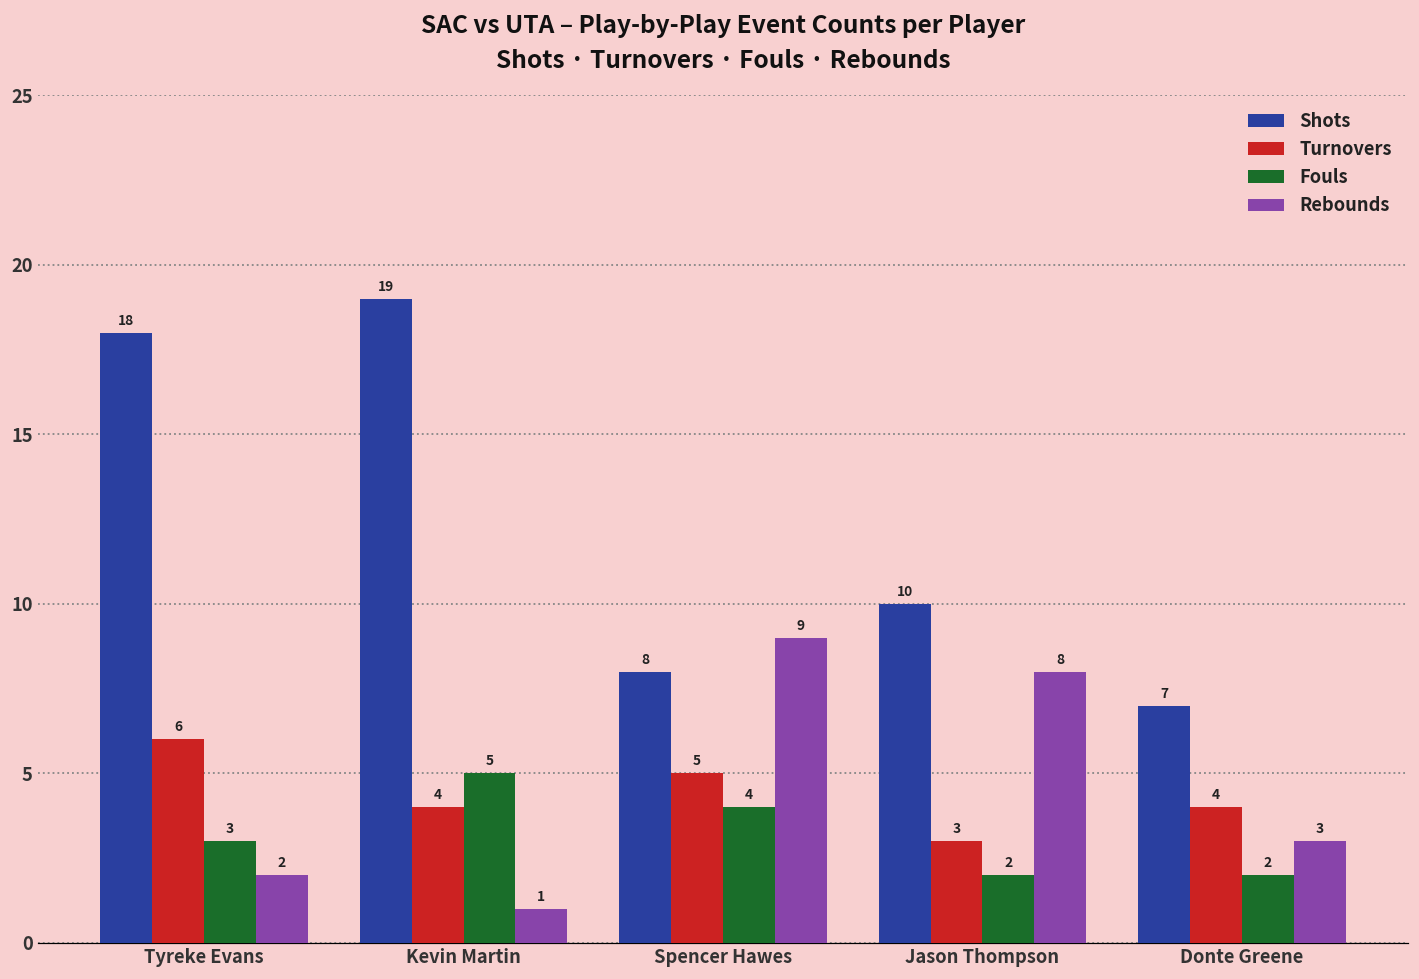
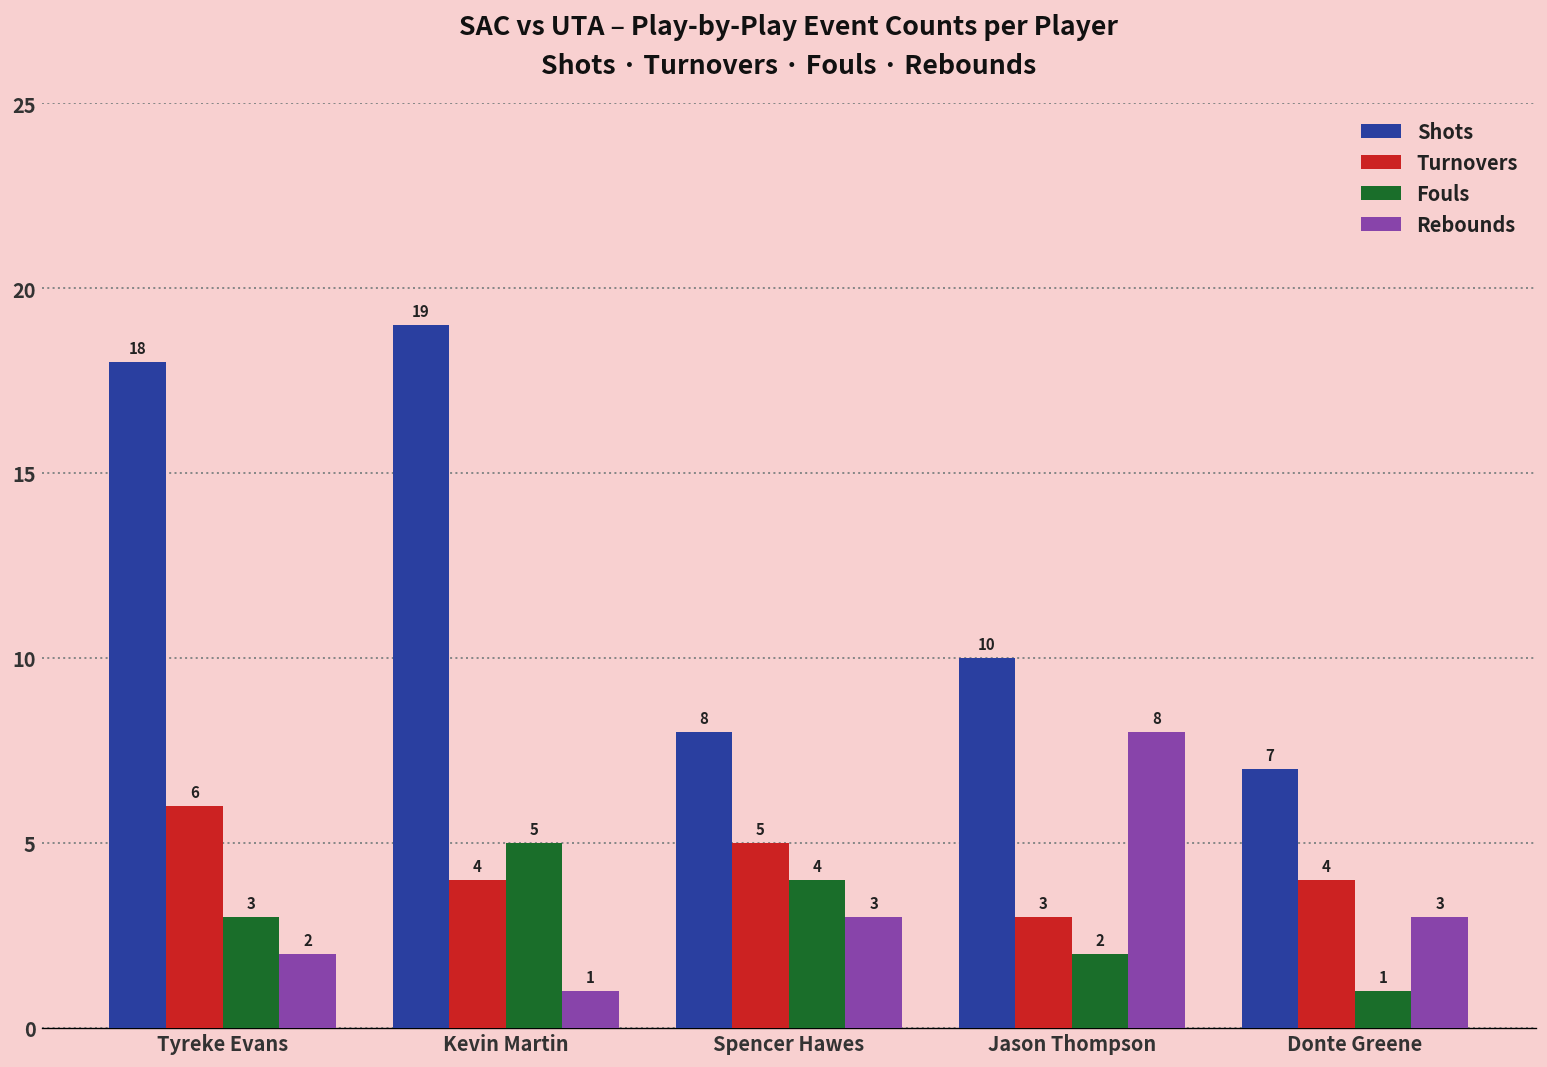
  {
    "Shots": {
      "Tyreke Evans": 18,
      "Kevin Martin": 19,
      "Spencer Hawes": 8,
      "Jason Thompson": 10,
      "Donte Greene": 7
    },
    "Turnovers": {
      "Tyreke Evans": 6,
      "Kevin Martin": 4,
      "Spencer Hawes": 5,
      "Jason Thompson": 3,
      "Donte Greene": 4
    },
    "Fouls": {
      "Tyreke Evans": 3,
      "Kevin Martin": 5,
      "Spencer Hawes": 4,
      "Jason Thompson": 2,
-     "Donte Greene": 2
+     "Donte Greene": 1
    },
    "Rebounds": {
      "Tyreke Evans": 2,
      "Kevin Martin": 1,
-     "Spencer Hawes": 9,
+     "Spencer Hawes": 3,
      "Jason Thompson": 8,
      "Donte Greene": 3
    }
  }
